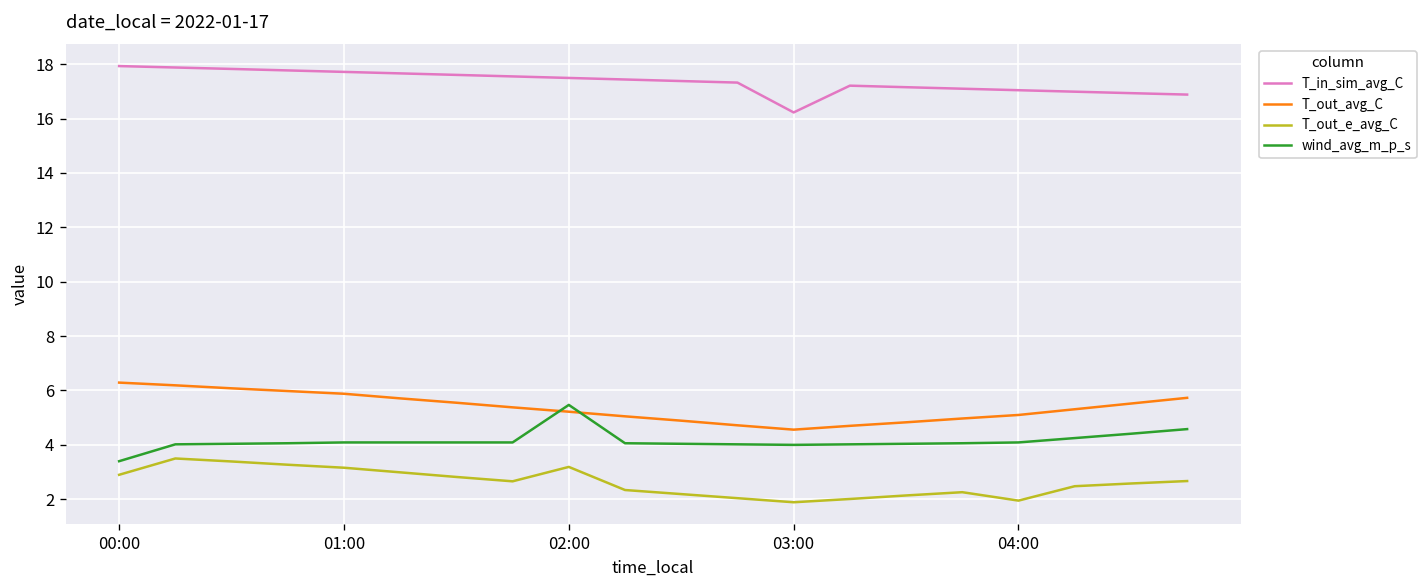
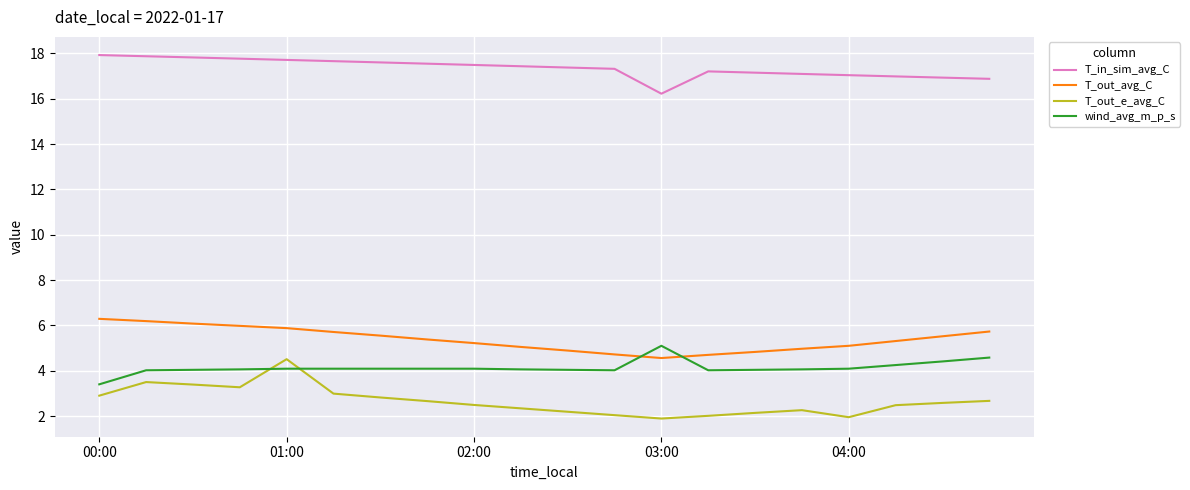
  {
    "T_in_sim_avg_C": {
      "00:00": 17.9,
      "01:00": 17.7,
      "02:00": 17.5,
      "03:00": 16.2,
      "04:00": 17.0
    },
    "T_out_avg_C": {
      "00:00": 6.3,
      "01:00": 5.9,
      "02:00": 5.2,
      "03:00": 4.6,
      "04:00": 5.1
    },
    "T_out_e_avg_C": {
      "00:00": 2.9,
-     "01:00": 3.2,
-     "02:00": 3.2,
+     "01:00": 4.5,
+     "02:00": 2.5,
      "03:00": 1.9,
      "04:00": 2.0
    },
    "wind_avg_m_p_s": {
      "00:00": 3.4,
      "01:00": 4.1,
-     "02:00": 5.5,
-     "03:00": 4.0,
+     "02:00": 4.1,
+     "03:00": 5.1,
      "04:00": 4.1
    }
  }
